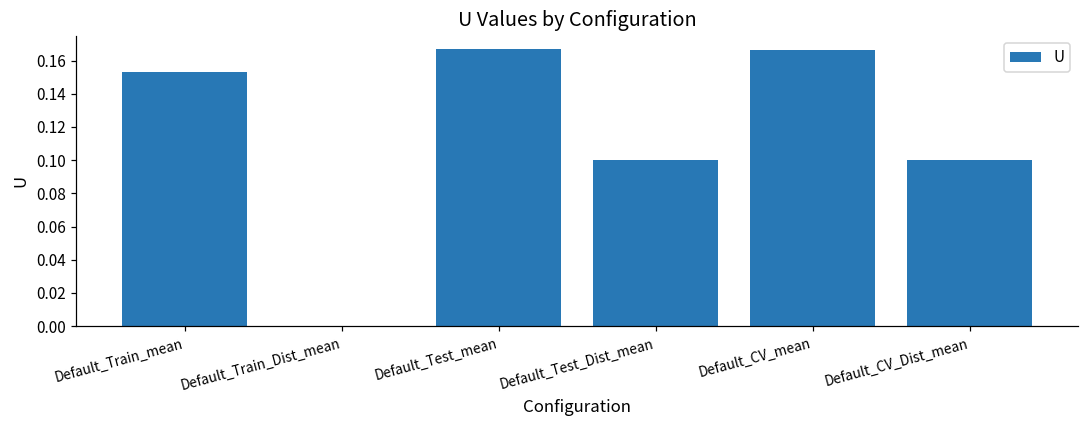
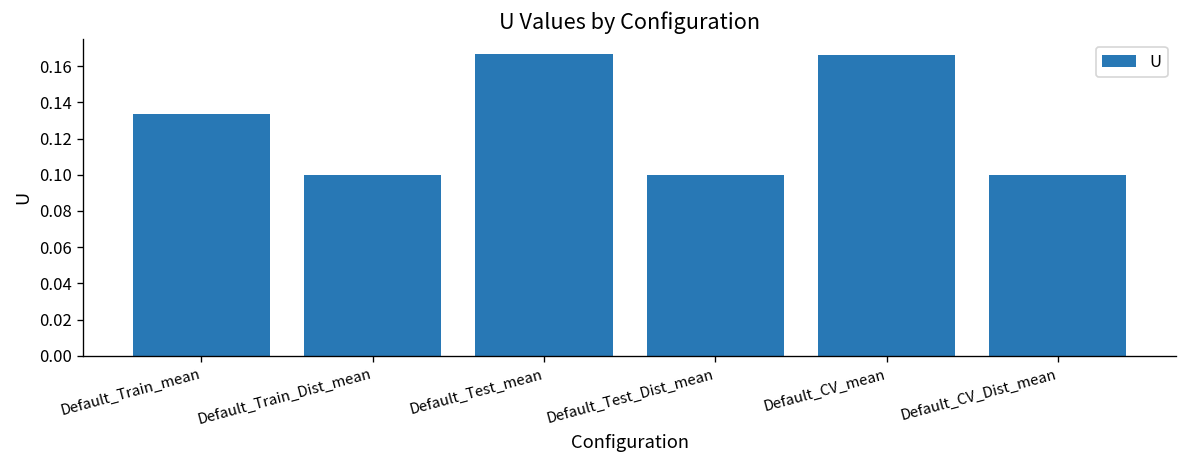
  {
-   "Default_Train_mean": 0.153,
-   "Default_Train_Dist_mean": 0.0,
+   "Default_Train_mean": 0.134,
+   "Default_Train_Dist_mean": 0.1,
    "Default_Test_mean": 0.167,
    "Default_Test_Dist_mean": 0.100,
    "Default_CV_mean": 0.166,
    "Default_CV_Dist_mean": 0.100
  }
